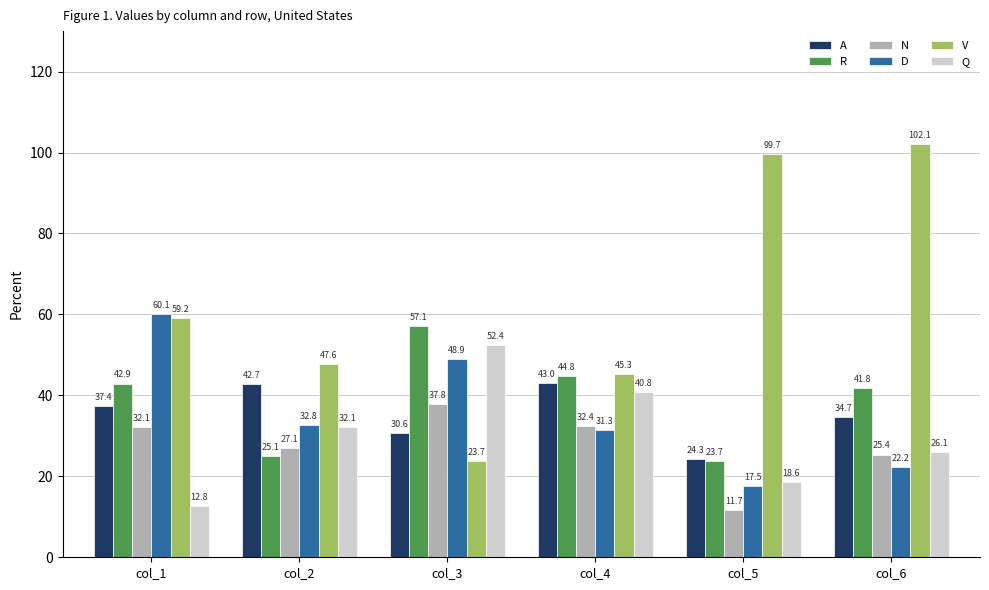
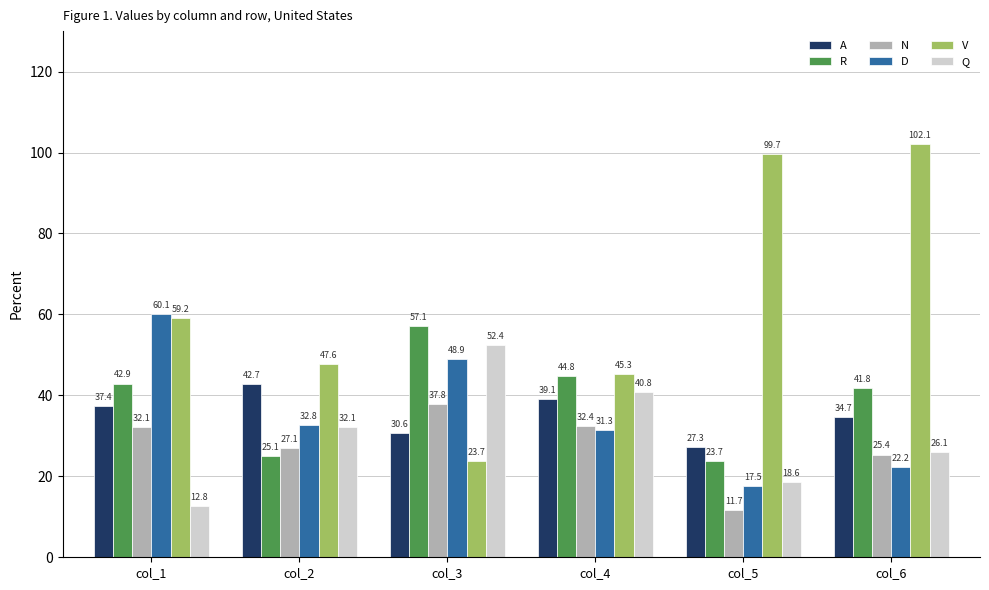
  {
    "A": {
      "col_1": 37.4,
      "col_2": 42.7,
      "col_3": 30.6,
-     "col_4": 43.0,
-     "col_5": 24.3,
+     "col_4": 39.1,
+     "col_5": 27.3,
      "col_6": 34.7
    },
    "R": {
      "col_1": 42.9,
      "col_2": 25.1,
      "col_3": 57.1,
      "col_4": 44.8,
      "col_5": 23.7,
      "col_6": 41.8
    },
    "D": {
      "col_1": 60.1,
      "col_2": 32.8,
      "col_3": 48.9,
      "col_4": 31.3,
      "col_5": 17.5,
      "col_6": 22.2
    },
    "V": {
      "col_1": 59.2,
      "col_2": 47.6,
      "col_3": 23.7,
      "col_4": 45.3,
      "col_5": 99.7,
      "col_6": 102.1
    }
  }
